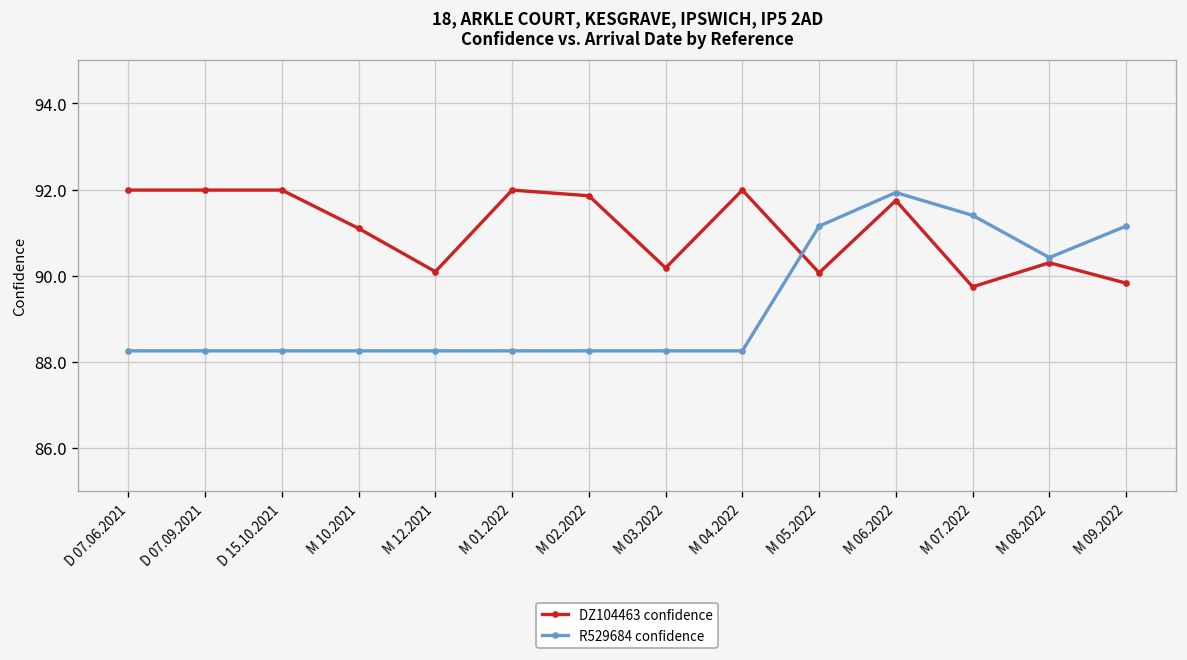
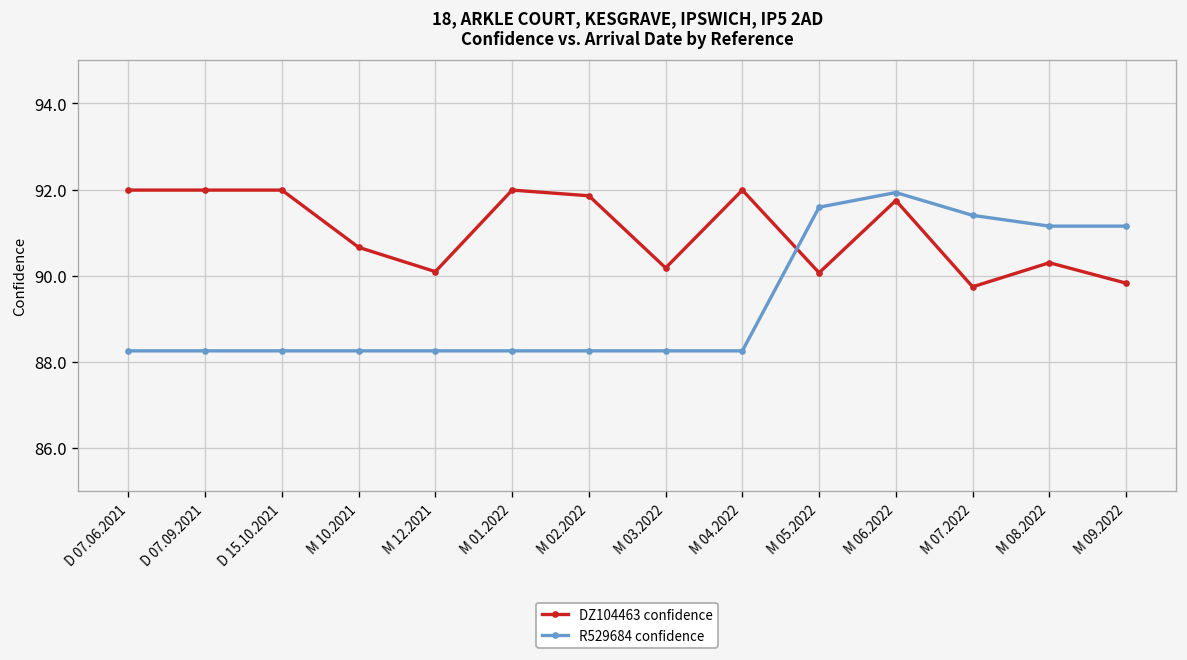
  {
    "DZ104463 confidence": {
      "D 07.06.2021": 92.0,
      "D 07.09.2021": 92.0,
      "D 15.10.2021": 92.0,
-     "M 10.2021": 91.1,
+     "M 10.2021": 90.7,
      "M 12.2021": 90.1,
      "M 01.2022": 92.0,
      "M 02.2022": 91.9,
      "M 03.2022": 90.2,
      "M 04.2022": 92.0,
      "M 05.2022": 90.1,
      "M 06.2022": 91.7,
      "M 07.2022": 89.7,
      "M 08.2022": 90.3,
      "M 09.2022": 89.8
    },
    "R529684 confidence": {
      "D 07.06.2021": 88.3,
      "D 07.09.2021": 88.3,
      "D 15.10.2021": 88.3,
      "M 10.2021": 88.3,
      "M 12.2021": 88.3,
      "M 01.2022": 88.3,
      "M 02.2022": 88.3,
      "M 03.2022": 88.3,
      "M 04.2022": 88.3,
-     "M 05.2022": 91.2,
+     "M 05.2022": 91.6,
      "M 06.2022": 91.9,
      "M 07.2022": 91.4,
-     "M 08.2022": 90.4,
+     "M 08.2022": 91.2,
      "M 09.2022": 91.2
    }
  }
